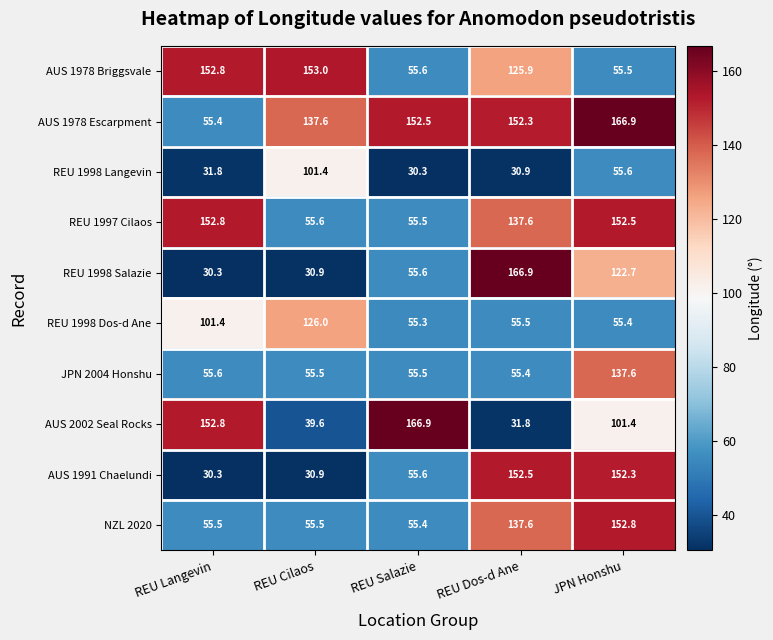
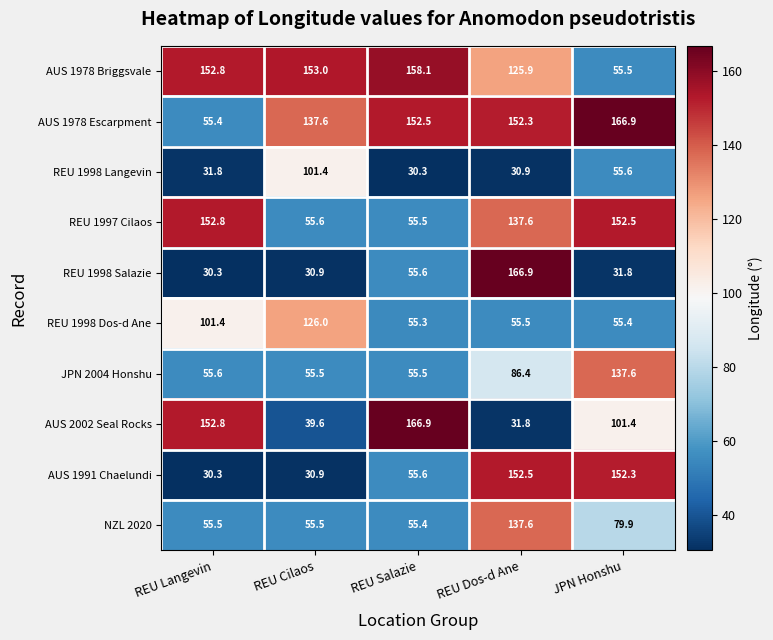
  {
    "AUS 1978 Briggsvale": {
      "REU Langevin": 152.8,
      "REU Cilaos": 153.0,
-     "REU Salazie": 55.6,
+     "REU Salazie": 158.1,
      "REU Dos-d Ane": 125.9,
      "JPN Honshu": 55.5
    },
    "AUS 1978 Escarpment": {
      "REU Langevin": 55.4,
      "REU Cilaos": 137.6,
      "REU Salazie": 152.5,
      "REU Dos-d Ane": 152.3,
      "JPN Honshu": 166.9
    },
    "REU 1998 Langevin": {
      "REU Langevin": 31.8,
      "REU Cilaos": 101.4,
      "REU Salazie": 30.3,
      "REU Dos-d Ane": 30.9,
      "JPN Honshu": 55.6
    },
    "REU 1997 Cilaos": {
      "REU Langevin": 152.8,
      "REU Cilaos": 55.6,
      "REU Salazie": 55.5,
      "REU Dos-d Ane": 137.6,
      "JPN Honshu": 152.5
    },
    "REU 1998 Salazie": {
      "REU Langevin": 30.3,
      "REU Cilaos": 30.9,
      "REU Salazie": 55.6,
      "REU Dos-d Ane": 166.9,
-     "JPN Honshu": 122.7
+     "JPN Honshu": 31.8
    },
    "REU 1998 Dos-d Ane": {
      "REU Langevin": 101.4,
      "REU Cilaos": 126.0,
      "REU Salazie": 55.3,
      "REU Dos-d Ane": 55.5,
      "JPN Honshu": 55.4
    },
    "JPN 2004 Honshu": {
      "REU Langevin": 55.6,
      "REU Cilaos": 55.5,
      "REU Salazie": 55.5,
-     "REU Dos-d Ane": 55.4,
+     "REU Dos-d Ane": 86.4,
      "JPN Honshu": 137.6
    },
    "AUS 2002 Seal Rocks": {
      "REU Langevin": 152.8,
      "REU Cilaos": 39.6,
      "REU Salazie": 166.9,
      "REU Dos-d Ane": 31.8,
      "JPN Honshu": 101.4
    },
    "AUS 1991 Chaelundi": {
      "REU Langevin": 30.3,
      "REU Cilaos": 30.9,
      "REU Salazie": 55.6,
      "REU Dos-d Ane": 152.5,
      "JPN Honshu": 152.3
    },
    "NZL 2020": {
      "REU Langevin": 55.5,
      "REU Cilaos": 55.5,
      "REU Salazie": 55.4,
      "REU Dos-d Ane": 137.6,
-     "JPN Honshu": 152.8
+     "JPN Honshu": 79.9
    }
  }
